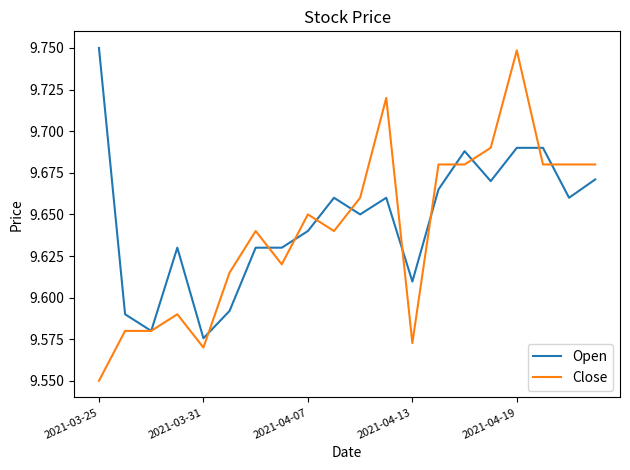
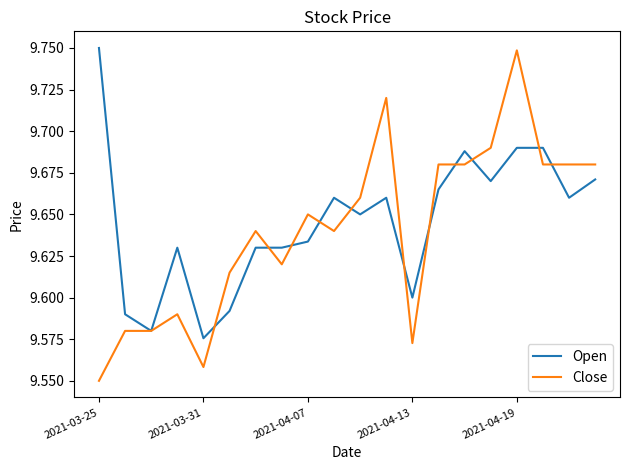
  {
    "Open": {
      "2021-03-25": 9.750,
      "2021-03-31": 9.576,
-     "2021-04-07": 9.640,
-     "2021-04-13": 9.610,
+     "2021-04-07": 9.634,
+     "2021-04-13": 9.600,
      "2021-04-19": 9.690
    },
    "Close": {
      "2021-03-25": 9.550,
-     "2021-03-31": 9.570,
+     "2021-03-31": 9.558,
      "2021-04-07": 9.650,
      "2021-04-13": 9.573,
      "2021-04-19": 9.749
    }
  }
